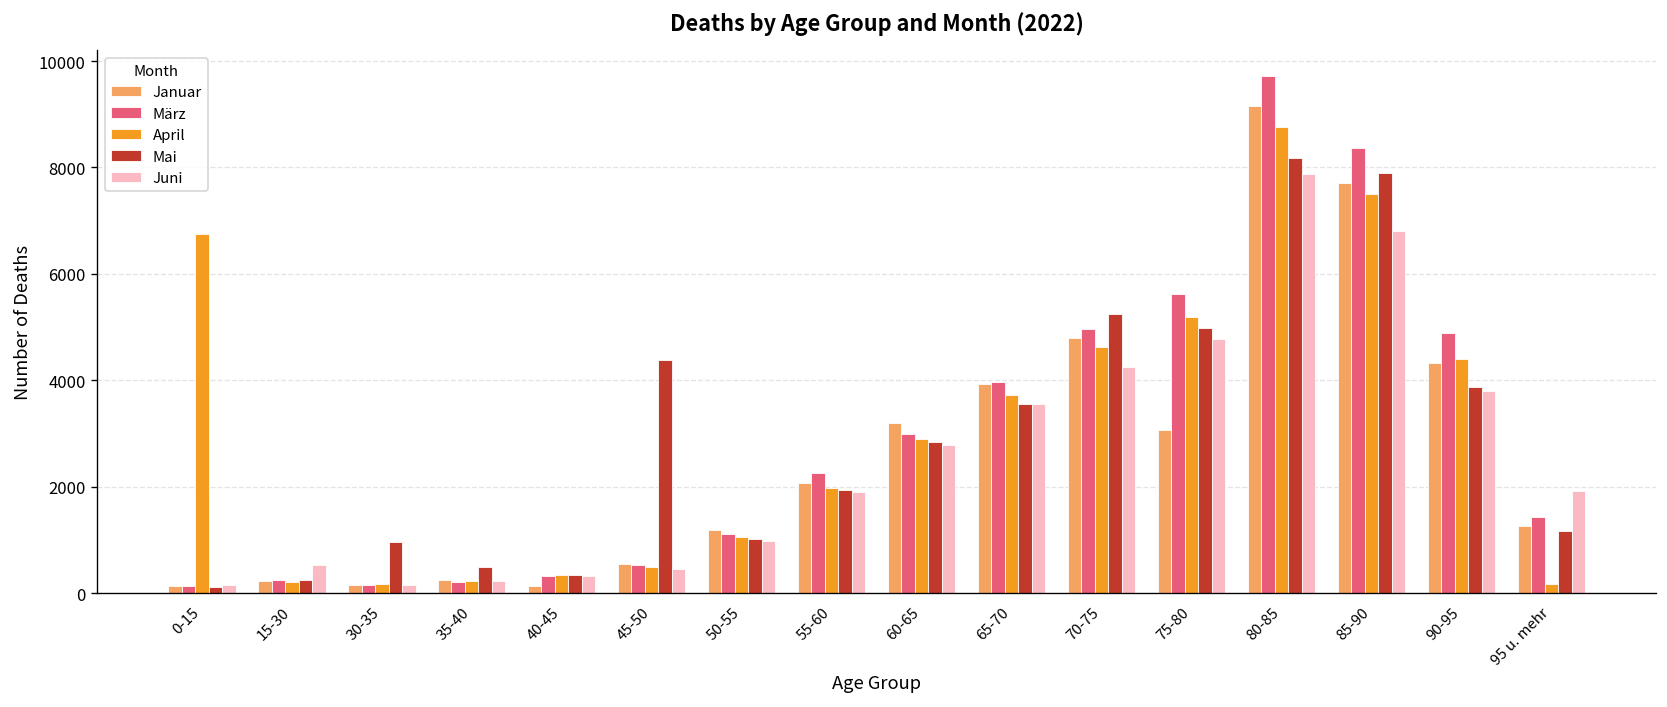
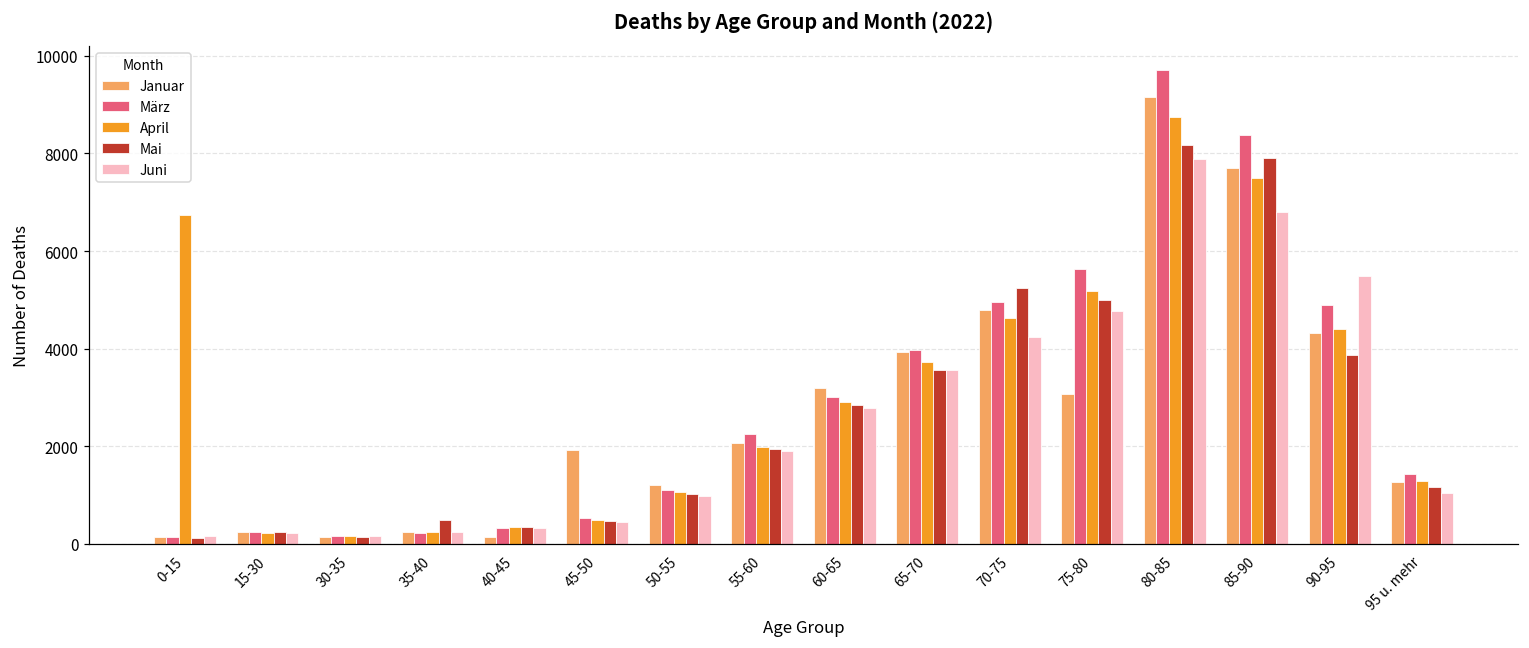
  {
    "Januar": {
      "0-15": 100,
      "15-30": 200,
      "30-35": 200,
      "35-40": 200,
      "40-45": 100,
-     "45-50": 500,
+     "45-50": 1900,
      "50-55": 1200,
      "55-60": 2100,
      "60-65": 3200,
      "65-70": 3900,
      "70-75": 4800,
      "75-80": 3100,
      "80-85": 9200,
      "85-90": 7700,
      "90-95": 4300,
      "95 u. mehr": 1300
    },
    "März": {
      "0-15": 100,
      "15-30": 300,
      "30-35": 200,
      "35-40": 200,
      "40-45": 300,
      "45-50": 500,
      "50-55": 1100,
      "55-60": 2300,
      "60-65": 3000,
      "65-70": 4000,
      "70-75": 5000,
      "75-80": 5600,
      "80-85": 9700,
      "85-90": 8400,
      "90-95": 4900,
      "95 u. mehr": 1400
    },
    "April": {
      "0-15": 6700,
      "15-30": 200,
      "30-35": 200,
      "35-40": 200,
      "40-45": 300,
      "45-50": 500,
      "50-55": 1100,
      "55-60": 2000,
      "60-65": 2900,
      "65-70": 3700,
      "70-75": 4600,
      "75-80": 5200,
      "80-85": 8800,
      "85-90": 7500,
      "90-95": 4400,
-     "95 u. mehr": 200
+     "95 u. mehr": 1300
    },
    "Mai": {
      "0-15": 100,
      "15-30": 200,
-     "30-35": 1000,
+     "30-35": 200,
      "35-40": 500,
      "40-45": 400,
-     "45-50": 4400,
+     "45-50": 500,
      "50-55": 1000,
      "55-60": 1900,
      "60-65": 2900,
      "65-70": 3600,
      "70-75": 5200,
      "75-80": 5000,
      "80-85": 8200,
      "85-90": 7900,
      "90-95": 3900,
      "95 u. mehr": 1200
    },
    "Juni": {
      "0-15": 200,
-     "15-30": 500,
+     "15-30": 200,
      "30-35": 200,
      "35-40": 200,
      "40-45": 300,
      "45-50": 500,
      "50-55": 1000,
      "55-60": 1900,
      "60-65": 2800,
      "65-70": 3600,
      "70-75": 4200,
      "75-80": 4800,
      "80-85": 7900,
      "85-90": 6800,
-     "90-95": 3800,
-     "95 u. mehr": 1900
+     "90-95": 5500,
+     "95 u. mehr": 1000
    }
  }
